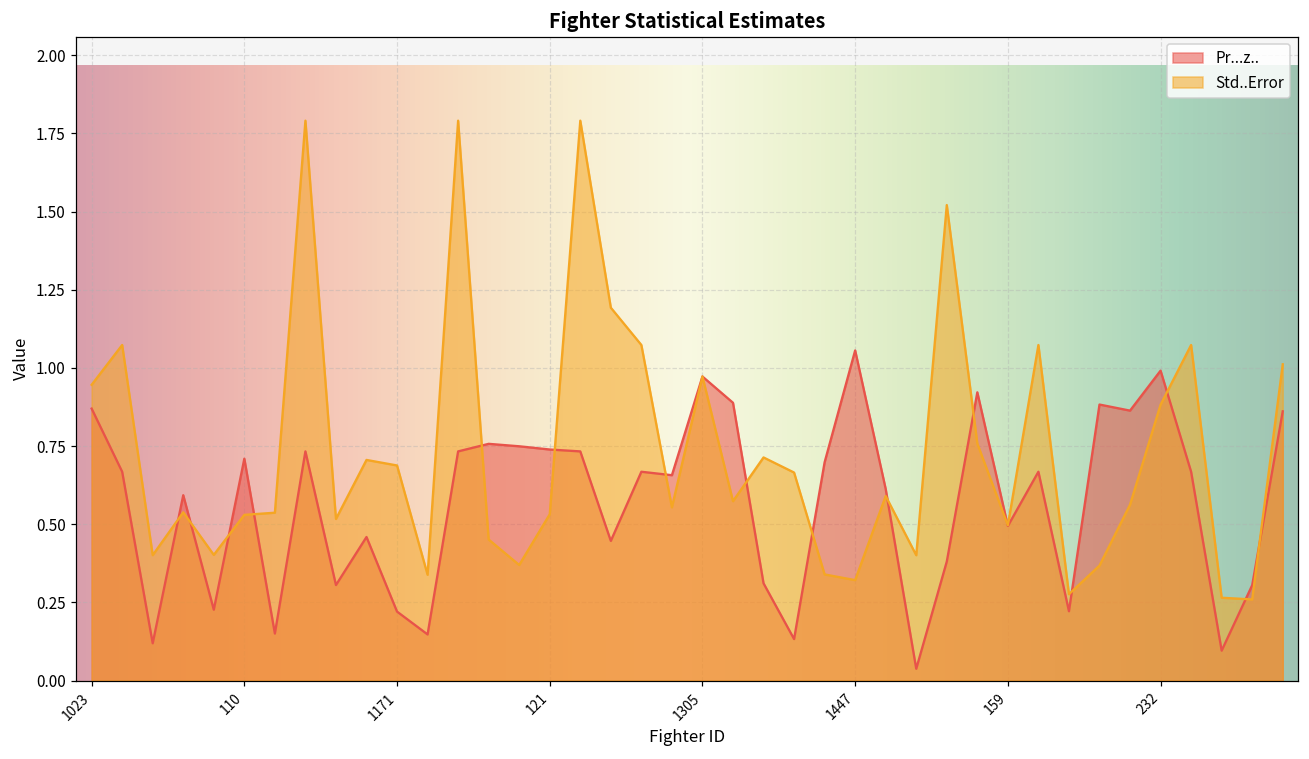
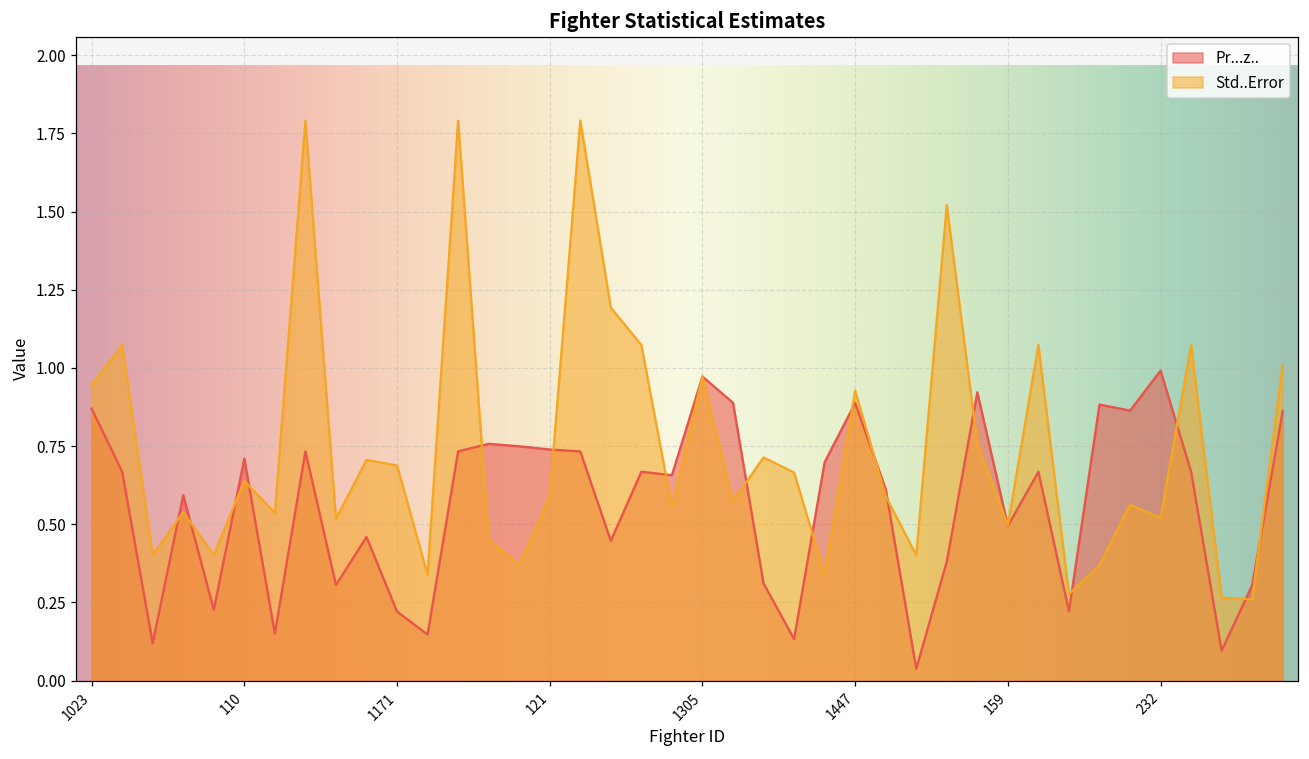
  {
    "Pr...z..": {
      "1023": 0.87,
      "110": 0.71,
      "1171": 0.22,
      "121": 0.74,
-     "1447": 1.06,
+     "1447": 0.89,
      "232": 0.99
    },
    "Std..Error": {
      "1023": 0.95,
-     "110": 0.53,
+     "110": 0.64,
      "1171": 0.69,
-     "121": 0.53,
-     "1447": 0.32,
-     "232": 0.88
+     "121": 0.59,
+     "1447": 0.93,
+     "232": 0.52
    }
  }
